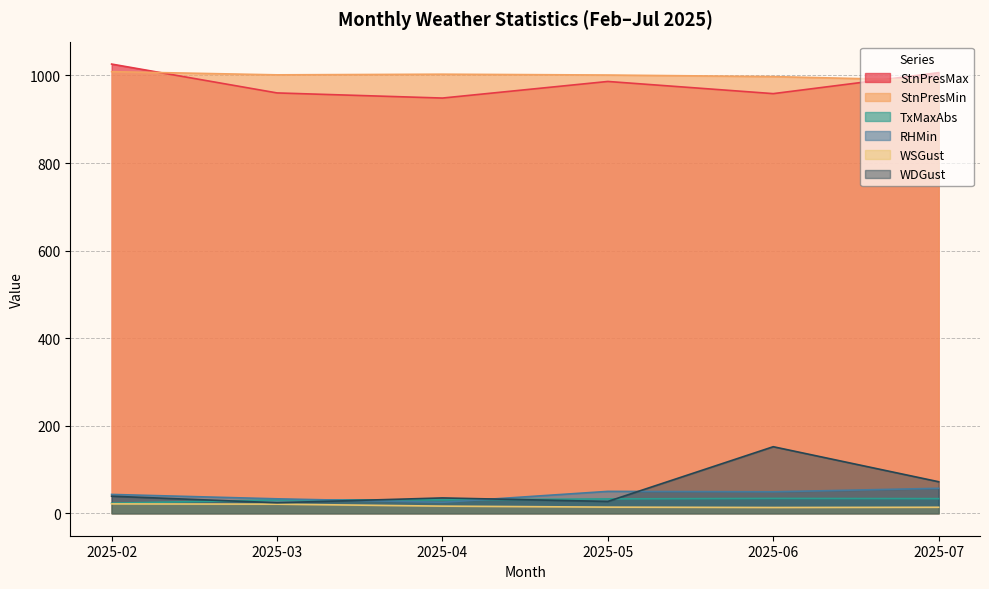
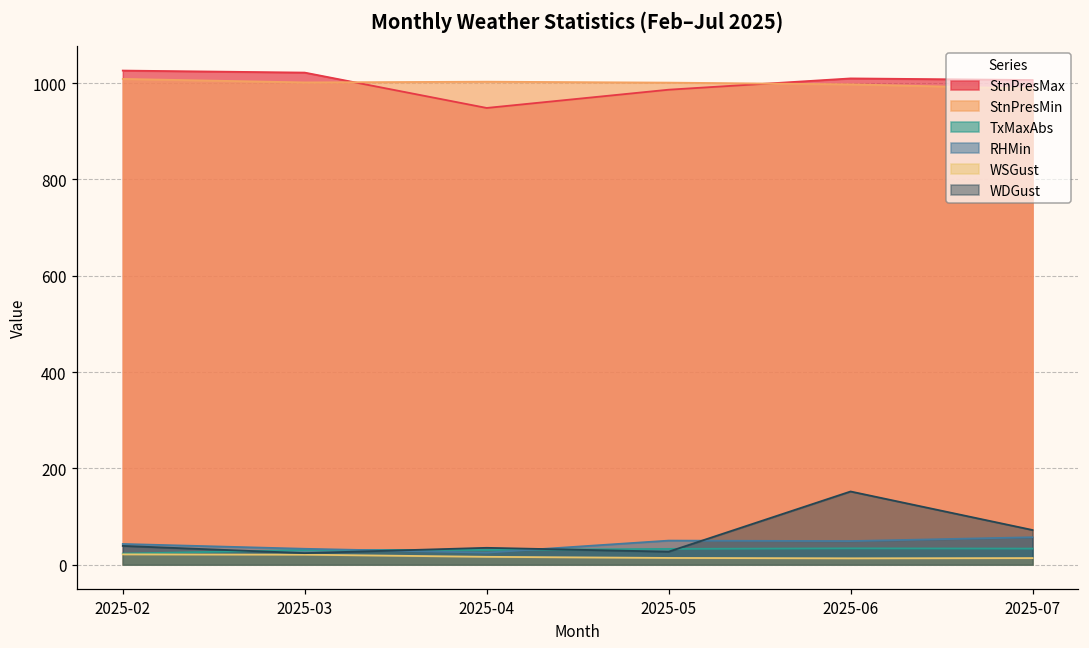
  {
    "StnPresMax": {
      "2025-02": 1030,
-     "2025-03": 960,
+     "2025-03": 1020,
      "2025-04": 950,
      "2025-05": 990,
-     "2025-06": 960
+     "2025-06": 1010
    }
  }
